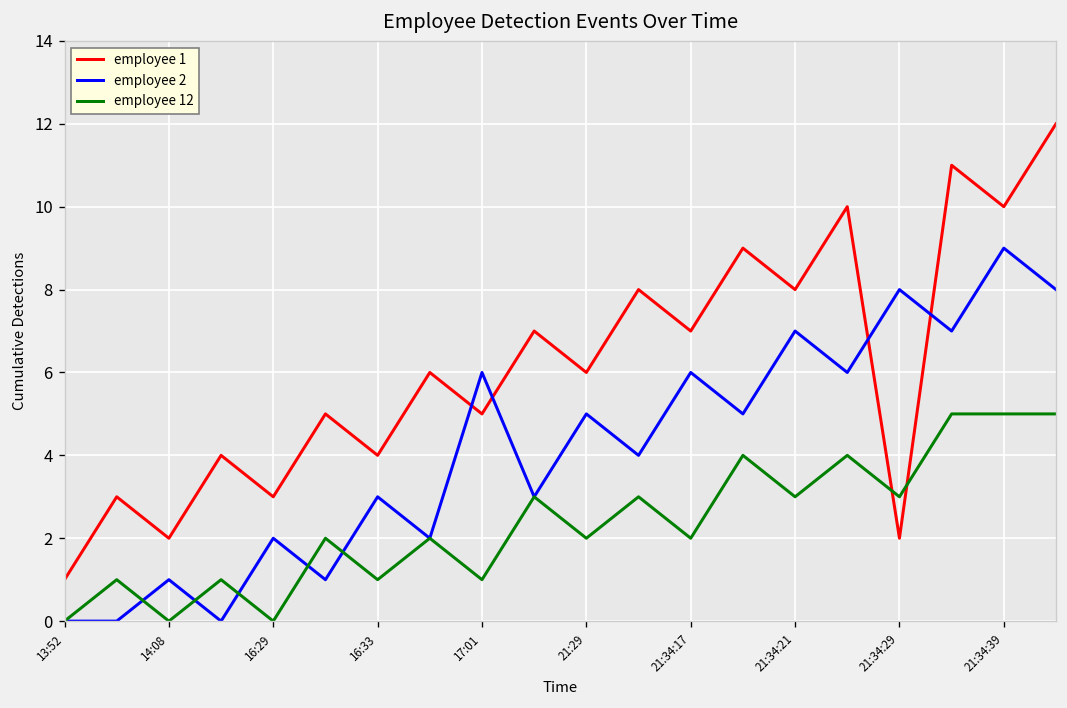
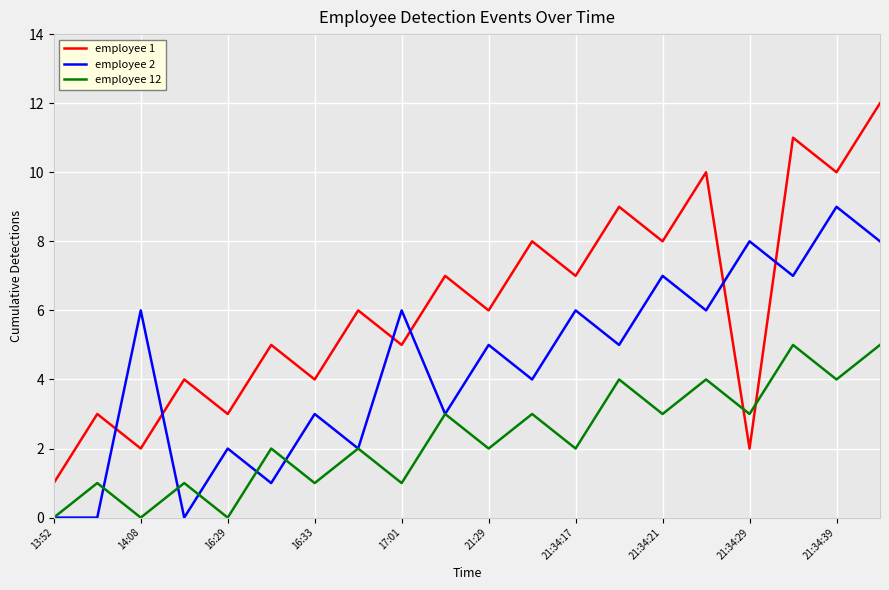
  {
    "employee 1": {
      "13:52": 1,
      "14:08": 2,
      "16:29": 3,
      "16:33": 4,
      "17:01": 5,
      "21:29": 6,
      "21:34:17": 7,
      "21:34:21": 8,
      "21:34:29": 2,
      "21:34:39": 10
    },
    "employee 2": {
-     "14:08": 1,
+     "14:08": 6,
      "16:29": 2,
      "16:33": 3,
      "17:01": 6,
      "21:29": 5,
      "21:34:17": 6,
      "21:34:21": 7,
      "21:34:29": 8,
      "21:34:39": 9
    },
    "employee 12": {
      "14:08": 0,
      "16:29": 0,
      "16:33": 1,
      "17:01": 1,
      "21:29": 2,
      "21:34:17": 2,
      "21:34:21": 3,
      "21:34:29": 3,
-     "21:34:39": 5
+     "21:34:39": 4
    }
  }
